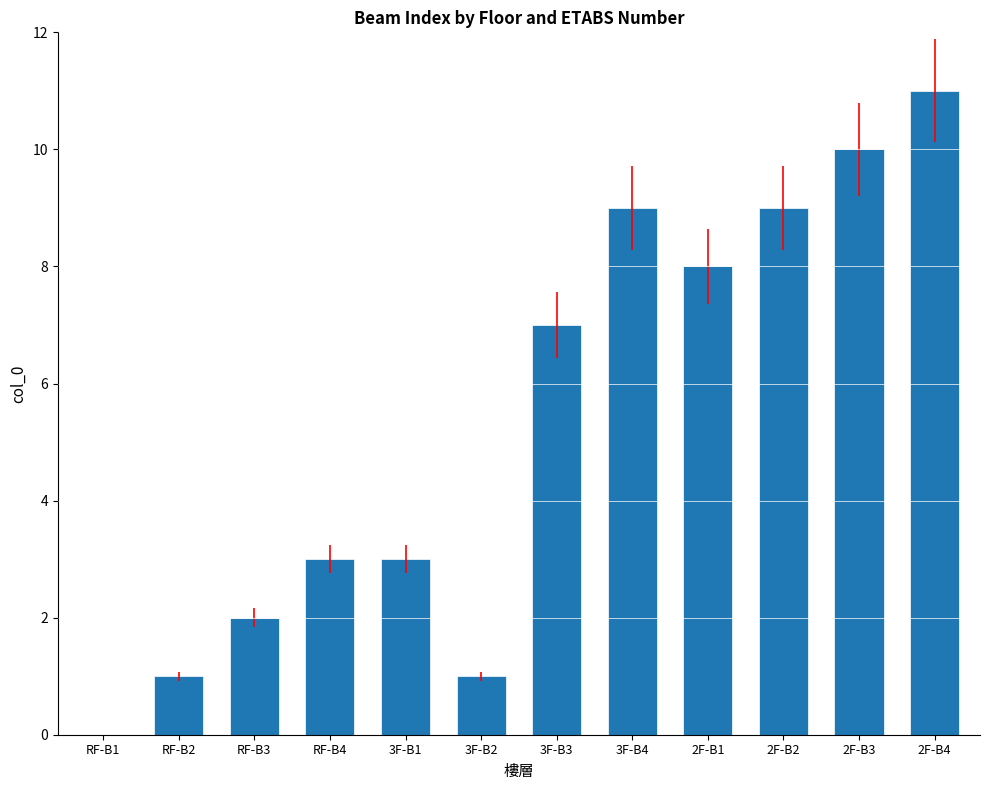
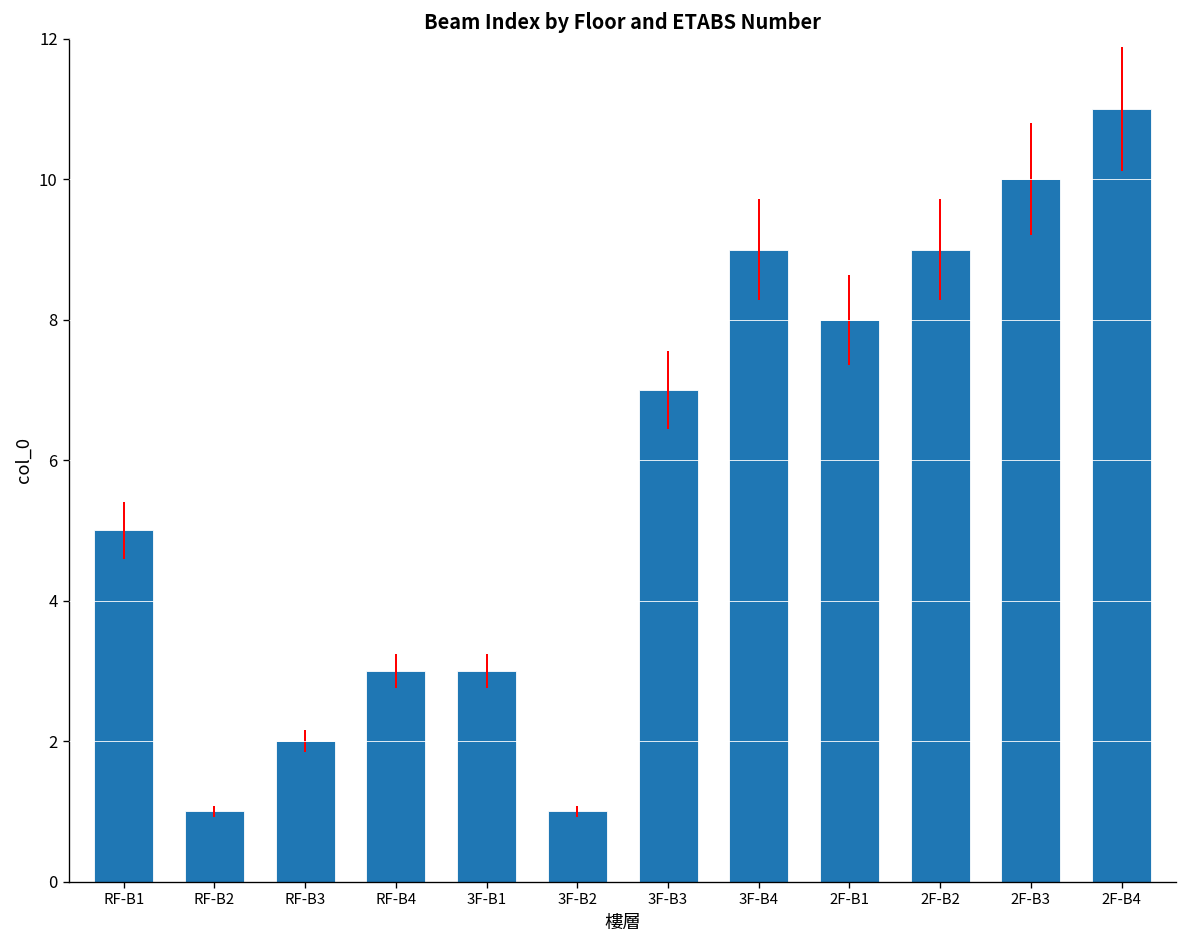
  {
-   "RF-B1": 0,
+   "RF-B1": 5,
    "RF-B2": 1,
    "RF-B3": 2,
    "RF-B4": 3,
    "3F-B1": 3,
    "3F-B2": 1,
    "3F-B3": 7,
    "3F-B4": 9,
    "2F-B1": 8,
    "2F-B2": 9,
    "2F-B3": 10,
    "2F-B4": 11
  }
